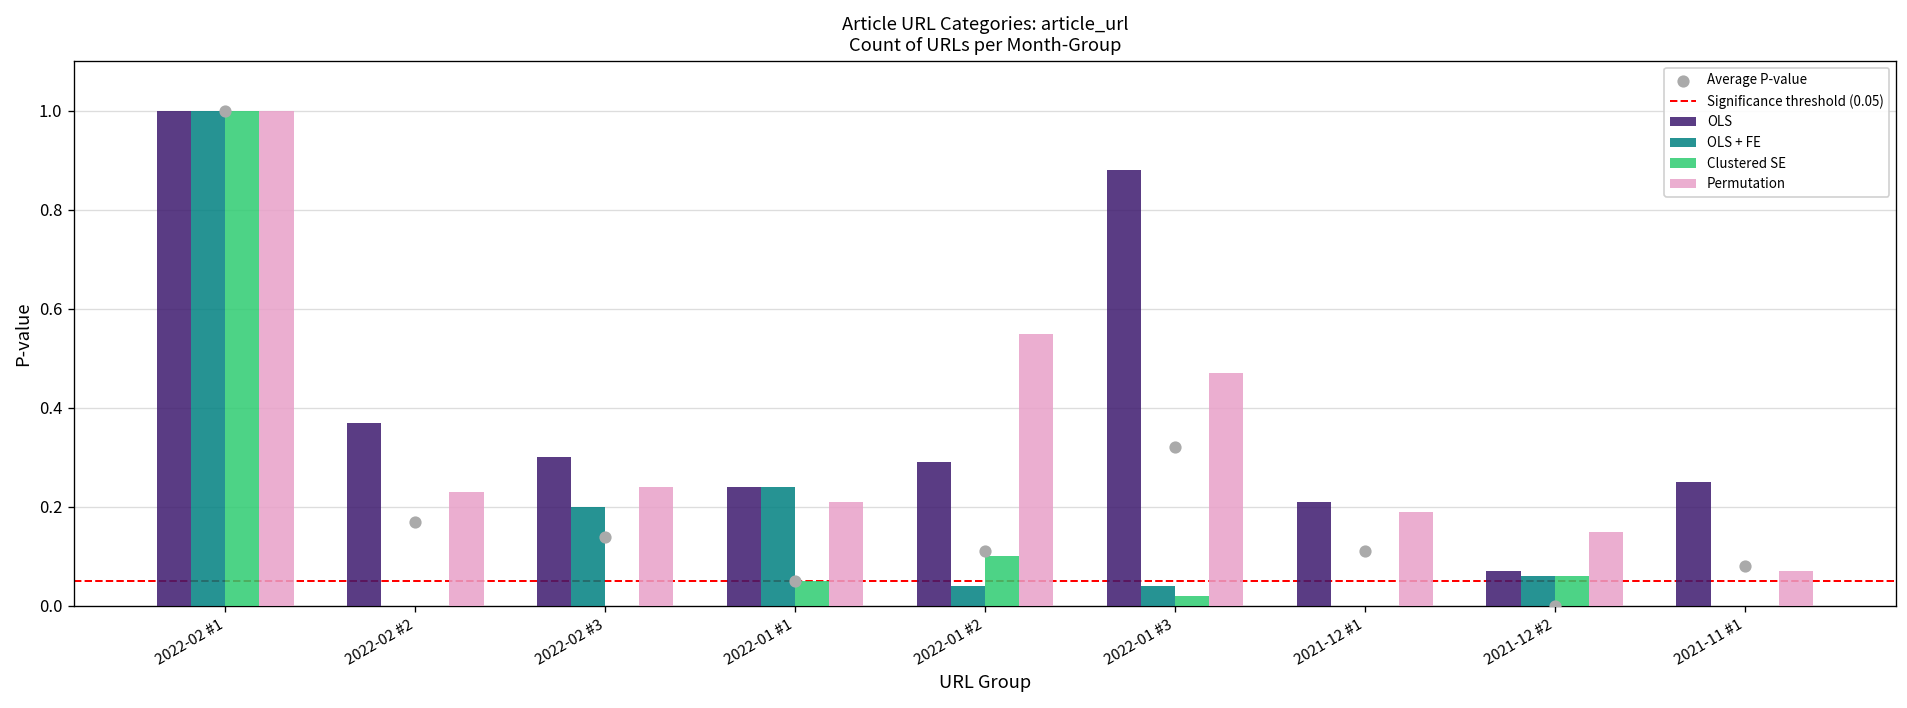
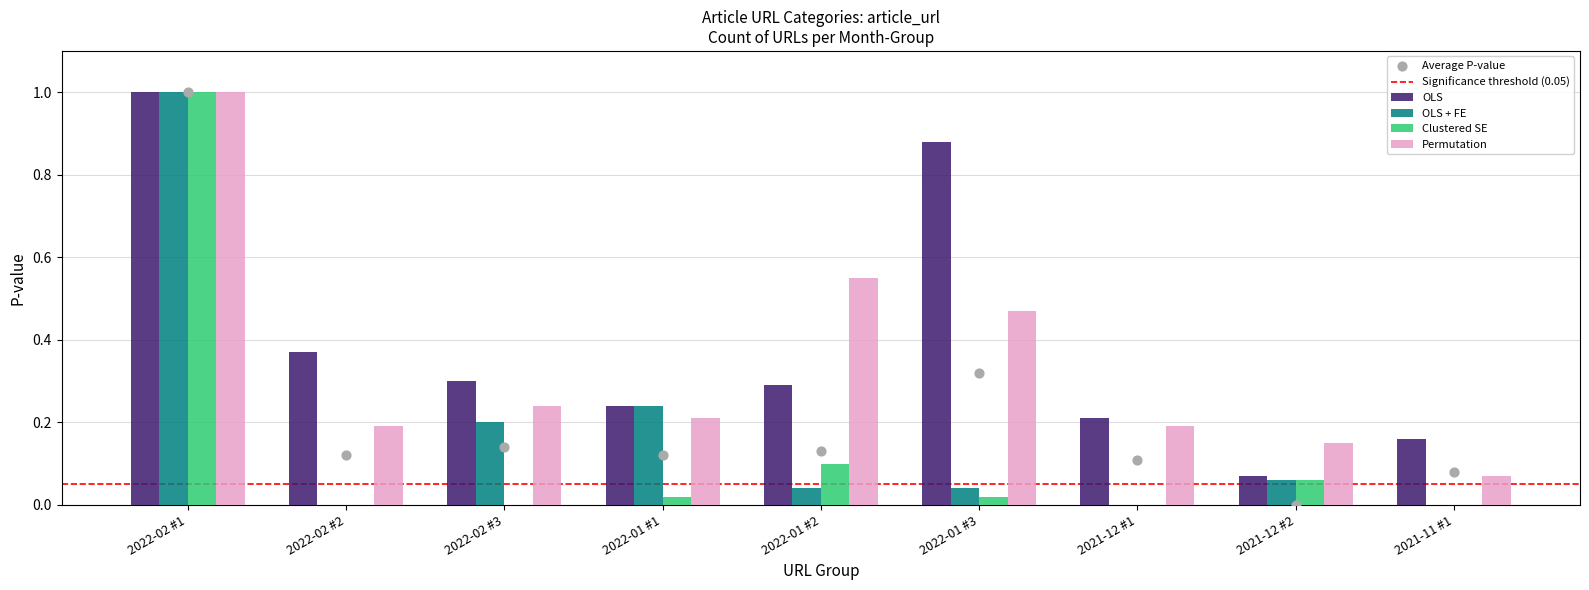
  {
    "OLS": {
      "2022-02 #1": 1.00,
      "2022-02 #2": 0.37,
      "2022-02 #3": 0.30,
      "2022-01 #1": 0.24,
      "2022-01 #2": 0.29,
      "2022-01 #3": 0.88,
      "2021-12 #1": 0.21,
      "2021-12 #2": 0.07,
-     "2021-11 #1": 0.25
+     "2021-11 #1": 0.16
    },
    "Average P-value": {
-     "2022-02 #2": 0.17,
-     "2022-01 #1": 0.05,
-     "2022-01 #2": 0.11
+     "2022-02 #2": 0.12,
+     "2022-01 #1": 0.12,
+     "2022-01 #2": 0.13
    },
    "OLS + FE": {
      "2022-02 #1": 1.00,
      "2022-02 #2": 0.00,
      "2022-02 #3": 0.20,
      "2022-01 #1": 0.24,
      "2022-01 #2": 0.04,
      "2022-01 #3": 0.04,
      "2021-12 #1": 0.00,
      "2021-12 #2": 0.06,
      "2021-11 #1": 0.00
    },
    "Clustered SE": {
      "2022-02 #1": 1.00,
      "2022-02 #2": 0.00,
      "2022-02 #3": 0.00,
-     "2022-01 #1": 0.05,
+     "2022-01 #1": 0.02,
      "2022-01 #2": 0.10,
      "2022-01 #3": 0.02,
      "2021-12 #1": 0.00,
      "2021-12 #2": 0.06,
      "2021-11 #1": 0.00
    },
    "Permutation": {
      "2022-02 #1": 1.00,
-     "2022-02 #2": 0.23,
+     "2022-02 #2": 0.19,
      "2022-02 #3": 0.24,
      "2022-01 #1": 0.21,
      "2022-01 #2": 0.55,
      "2022-01 #3": 0.47,
      "2021-12 #1": 0.19,
      "2021-12 #2": 0.15,
      "2021-11 #1": 0.07
    }
  }
